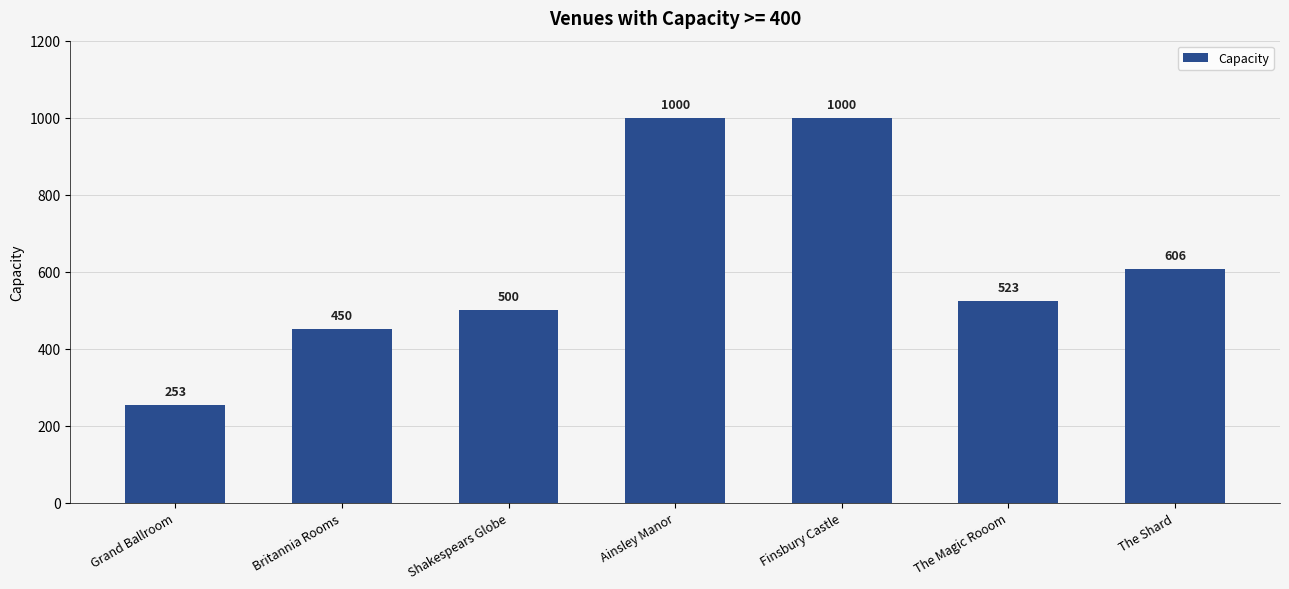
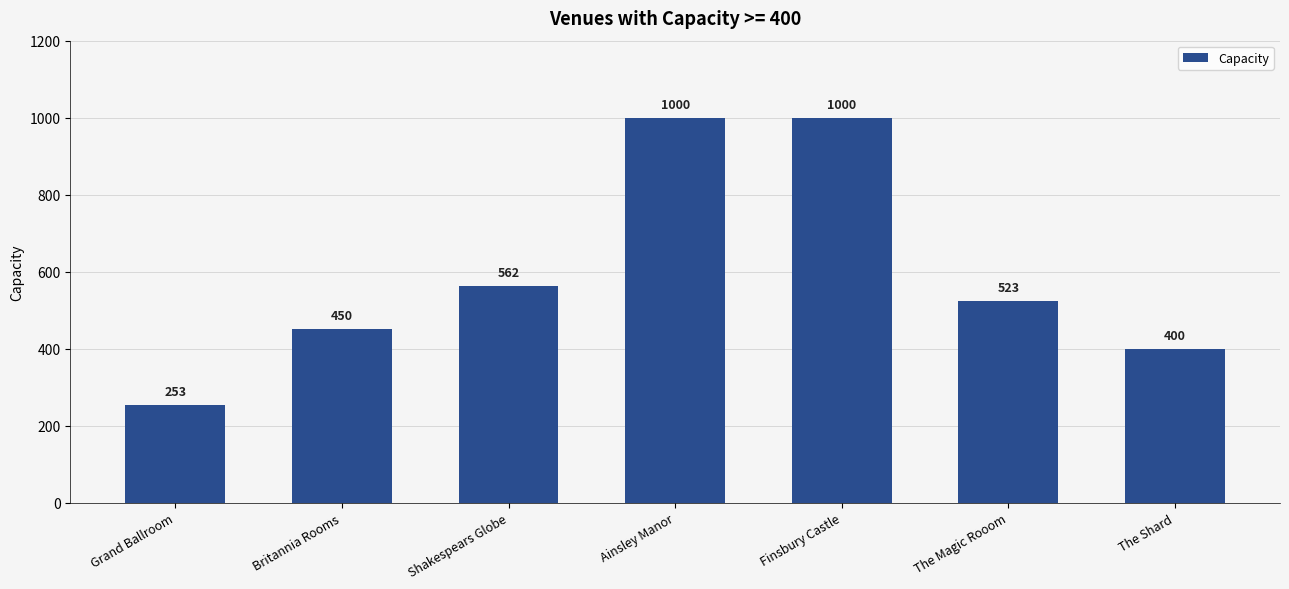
  {
    "Grand Ballroom": 253,
    "Britannia Rooms": 450,
-   "Shakespears Globe": 500,
+   "Shakespears Globe": 562,
    "Ainsley Manor": 1000,
    "Finsbury Castle": 1000,
    "The Magic Rooom": 523,
-   "The Shard": 606
+   "The Shard": 400
  }
